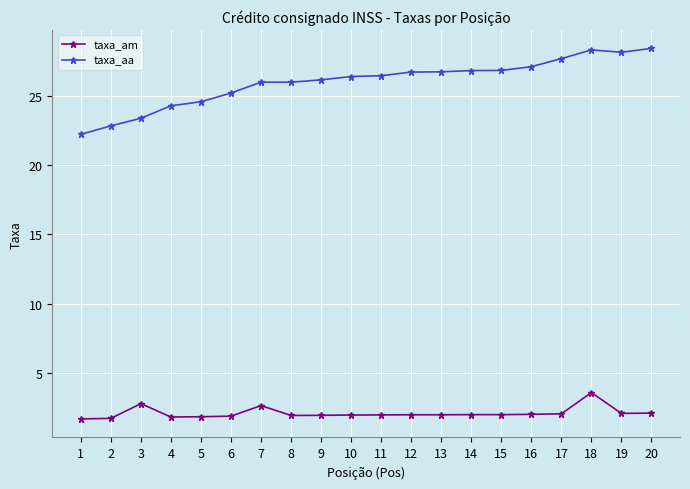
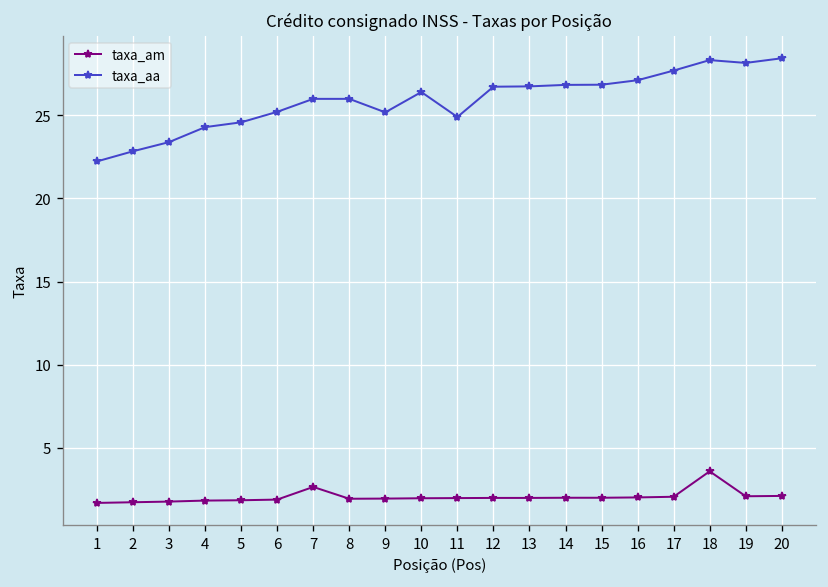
  {
    "taxa_am": {
      "1": 1.7,
      "2": 1.7,
-     "3": 2.8,
+     "3": 1.8,
      "4": 1.8,
      "5": 1.9,
      "6": 1.9,
      "7": 2.7,
      "8": 1.9,
      "9": 2.0,
      "10": 2.0,
      "11": 2.0,
      "12": 2.0,
      "13": 2.0,
      "14": 2.0,
      "15": 2.0,
      "16": 2.0,
      "17": 2.1,
      "18": 3.6,
      "19": 2.1,
      "20": 2.1
    },
    "taxa_aa": {
      "1": 22.2,
      "2": 22.8,
      "3": 23.4,
      "4": 24.3,
      "5": 24.6,
      "6": 25.2,
      "7": 26.0,
      "8": 26.0,
-     "9": 26.2,
+     "9": 25.2,
      "10": 26.4,
-     "11": 26.5,
+     "11": 24.9,
      "12": 26.7,
      "13": 26.7,
      "14": 26.8,
      "15": 26.8,
      "16": 27.1,
      "17": 27.7,
      "18": 28.3,
      "19": 28.1,
      "20": 28.4
    }
  }
